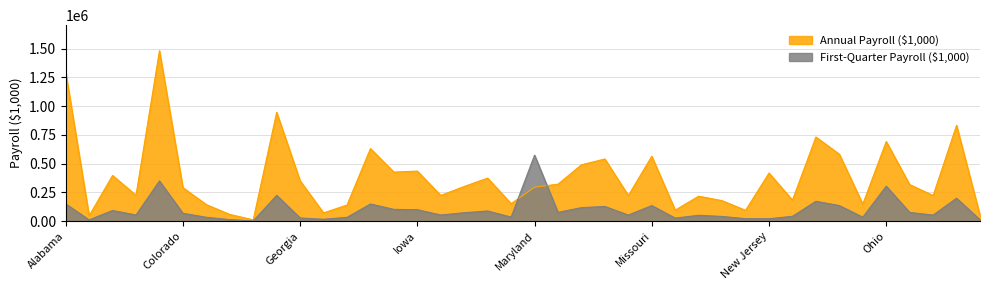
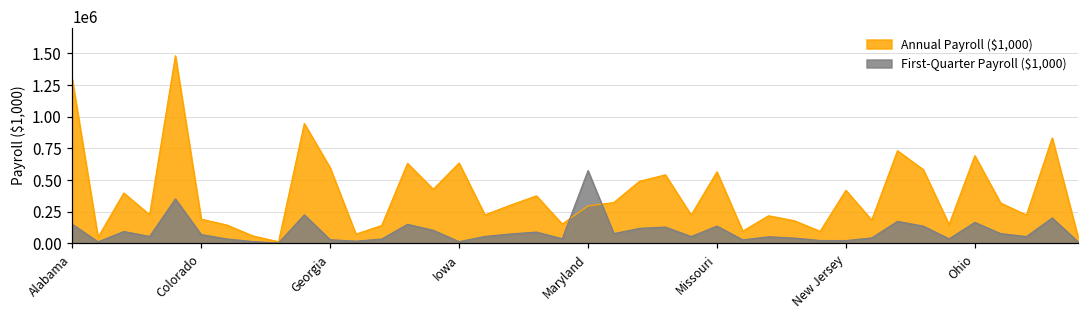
  {
    "Annual Payroll ($1,000)": {
      "Alabama": 1300000,
-     "Colorado": 290000,
-     "Georgia": 350000,
-     "Iowa": 440000,
+     "Colorado": 190000,
+     "Georgia": 600000,
+     "Iowa": 630000,
      "Maryland": 300000,
      "Missouri": 560000,
      "New Jersey": 420000,
      "Ohio": 690000
    },
    "First-Quarter Payroll ($1,000)": {
      "Alabama": 150000,
      "Colorado": 70000,
      "Georgia": 30000,
-     "Iowa": 100000,
+     "Iowa": 10000,
      "Maryland": 570000,
      "Missouri": 140000,
      "New Jersey": 20000,
-     "Ohio": 300000
+     "Ohio": 170000
    }
  }
